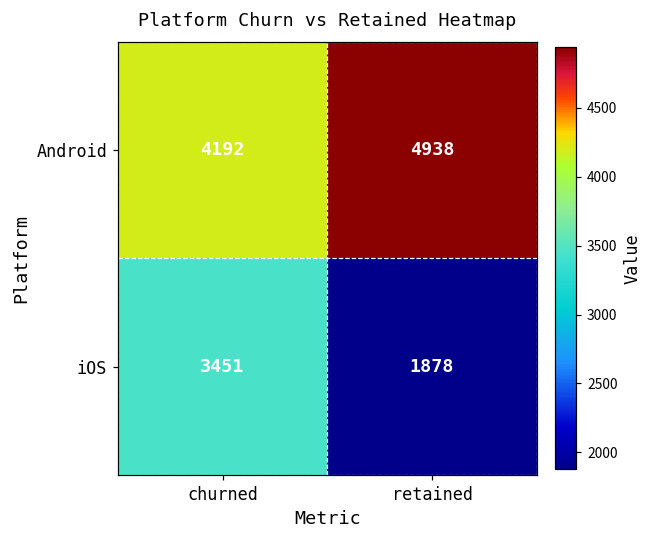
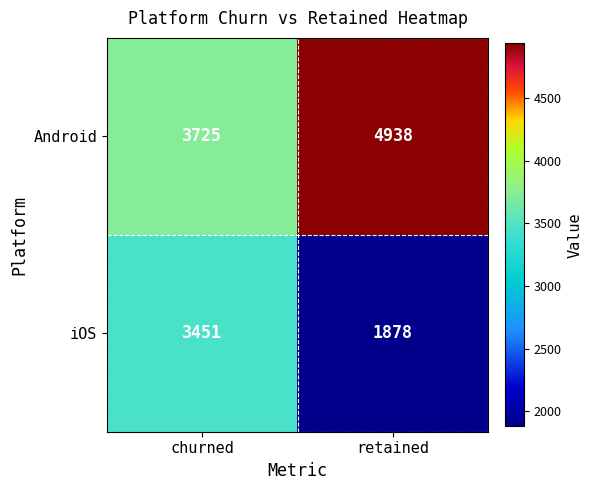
  {
    "Android": {
-     "churned": 4192,
+     "churned": 3725,
      "retained": 4938
    },
    "iOS": {
      "churned": 3451,
      "retained": 1878
    }
  }
